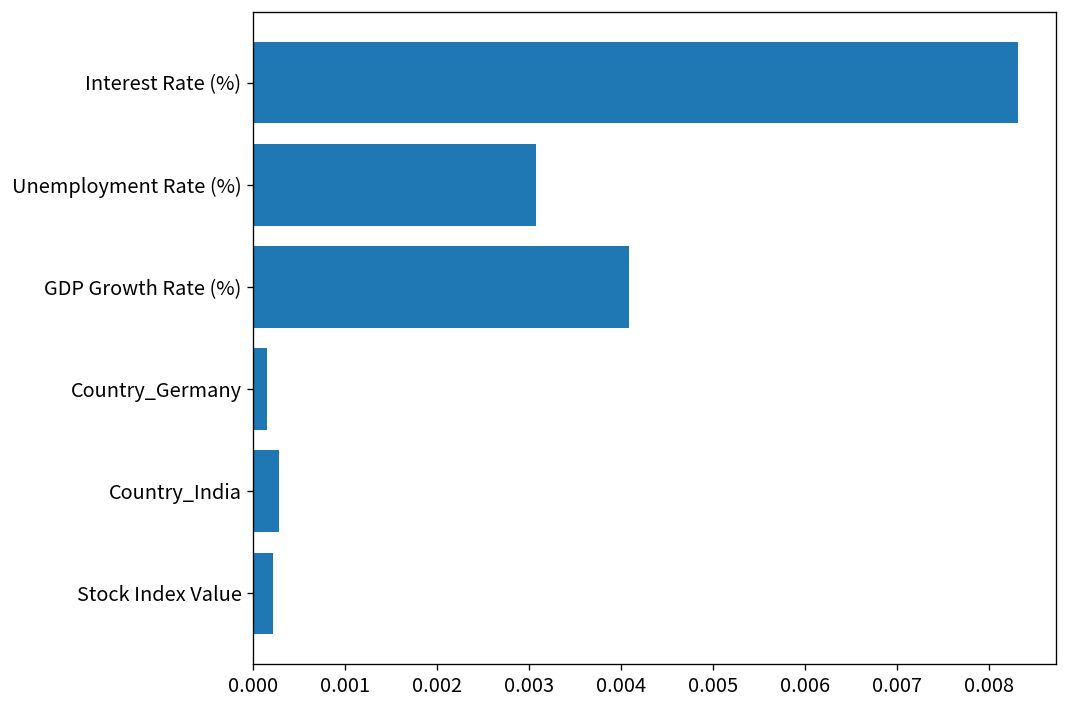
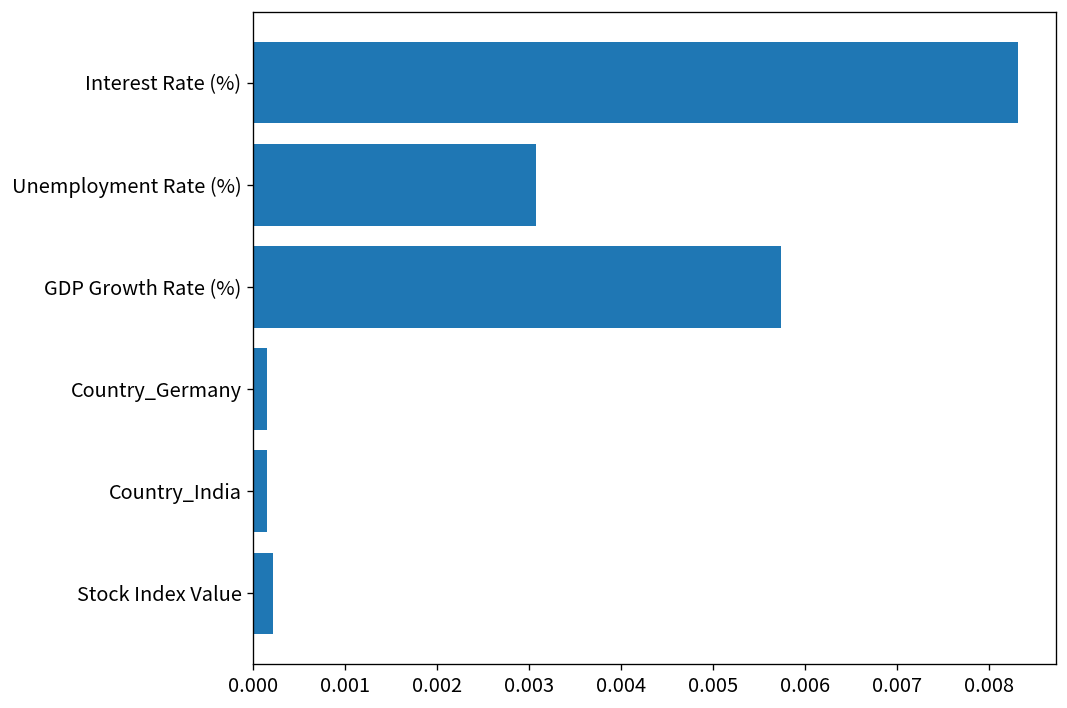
  {
    "Interest Rate (%)": 0.0083,
    "Unemployment Rate (%)": 0.0031,
-   "GDP Growth Rate (%)": 0.0041,
+   "GDP Growth Rate (%)": 0.0057,
    "Country_Germany": 0.0002,
-   "Country_India": 0.0003,
+   "Country_India": 0.0002,
    "Stock Index Value": 0.0002
  }
